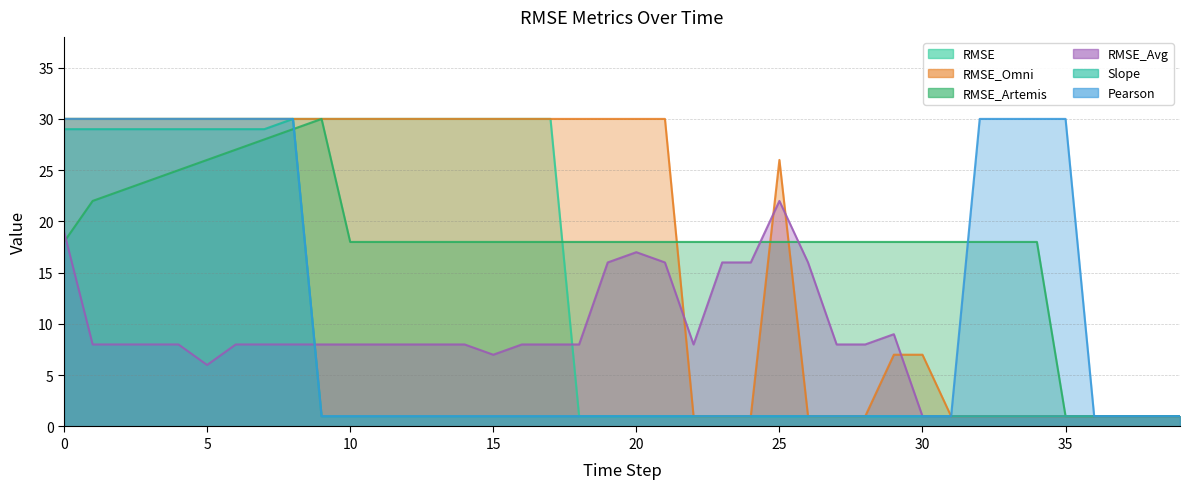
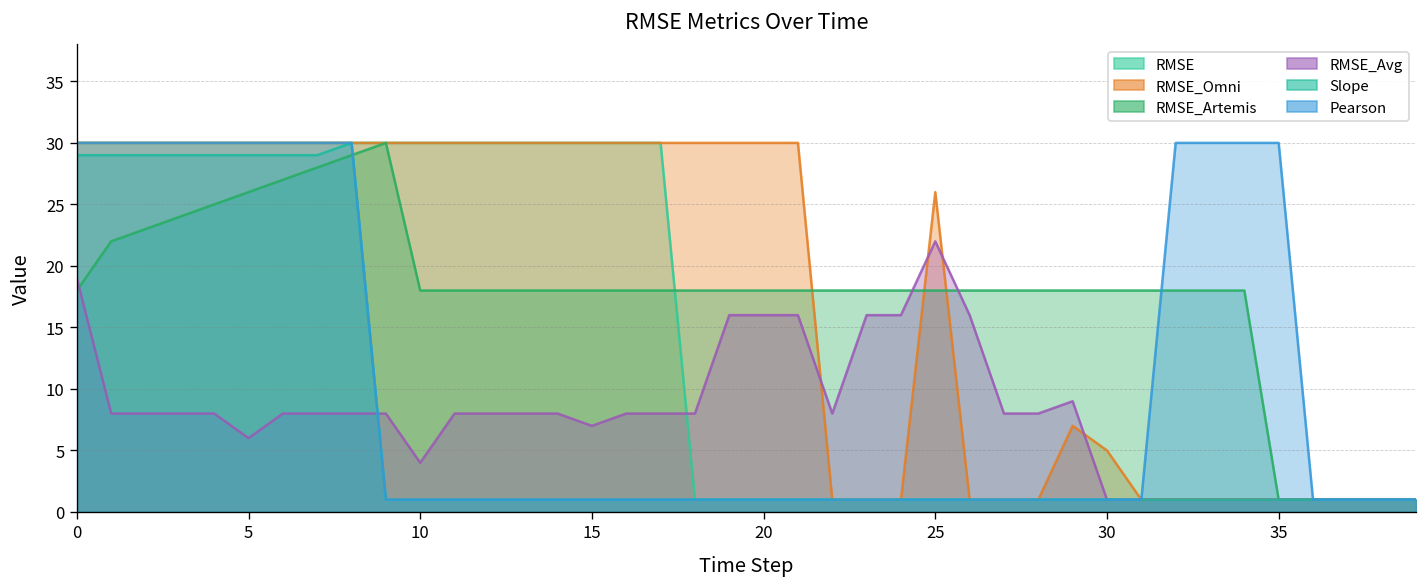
  {
    "RMSE_Omni": {
      "20": 30,
      "25": 26,
-     "30": 7
+     "30": 5
    },
    "RMSE_Avg": {
      "0": 19,
      "5": 6,
-     "10": 8,
+     "10": 4,
      "15": 7,
-     "20": 17,
+     "20": 16,
      "25": 22
    }
  }
